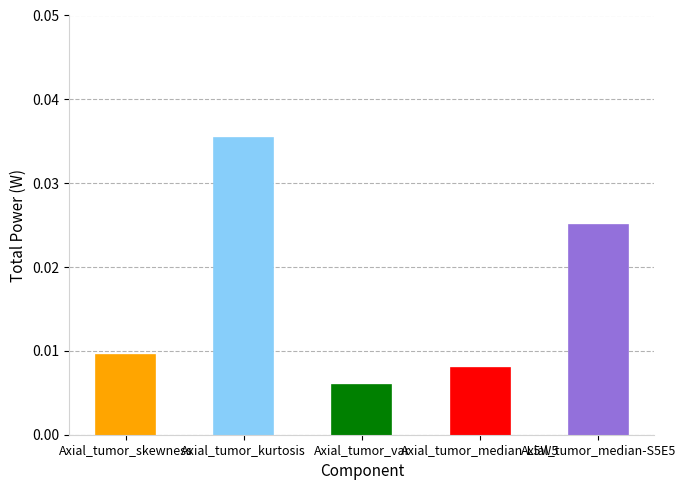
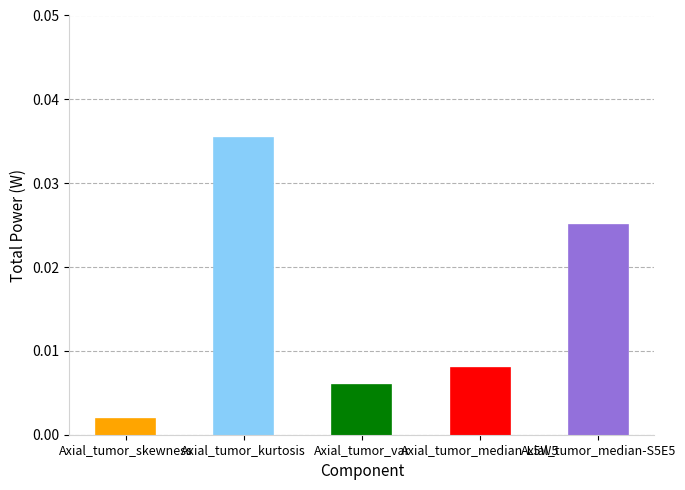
  {
-   "Axial_tumor_skewness": 0.009,
+   "Axial_tumor_skewness": 0.002,
    "Axial_tumor_kurtosis": 0.035,
    "Axial_tumor_var": 0.006
  }
